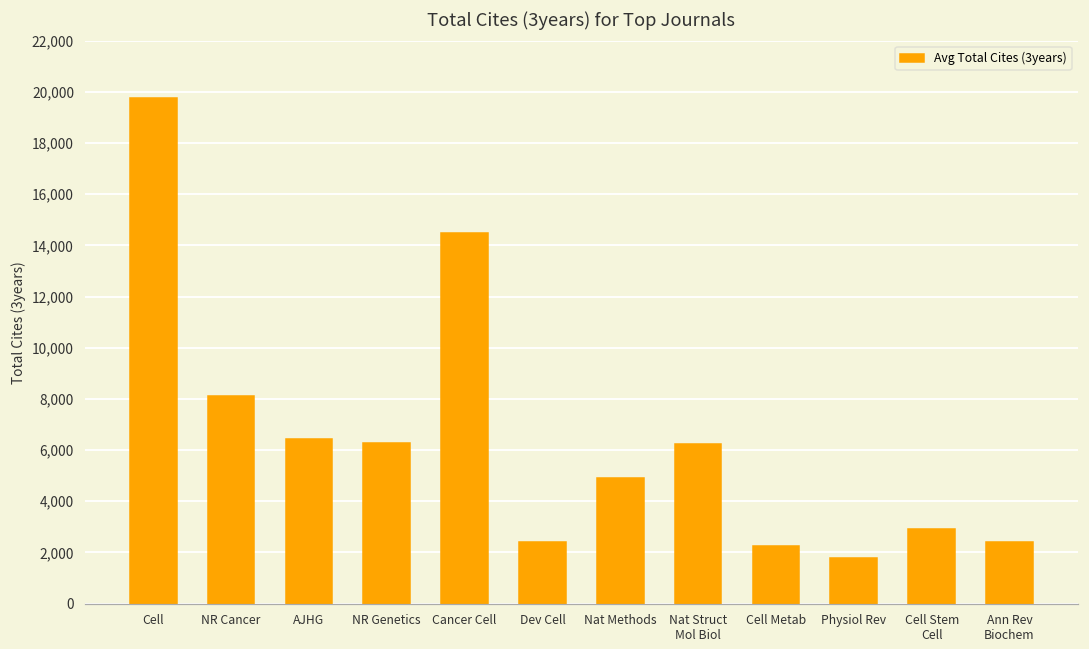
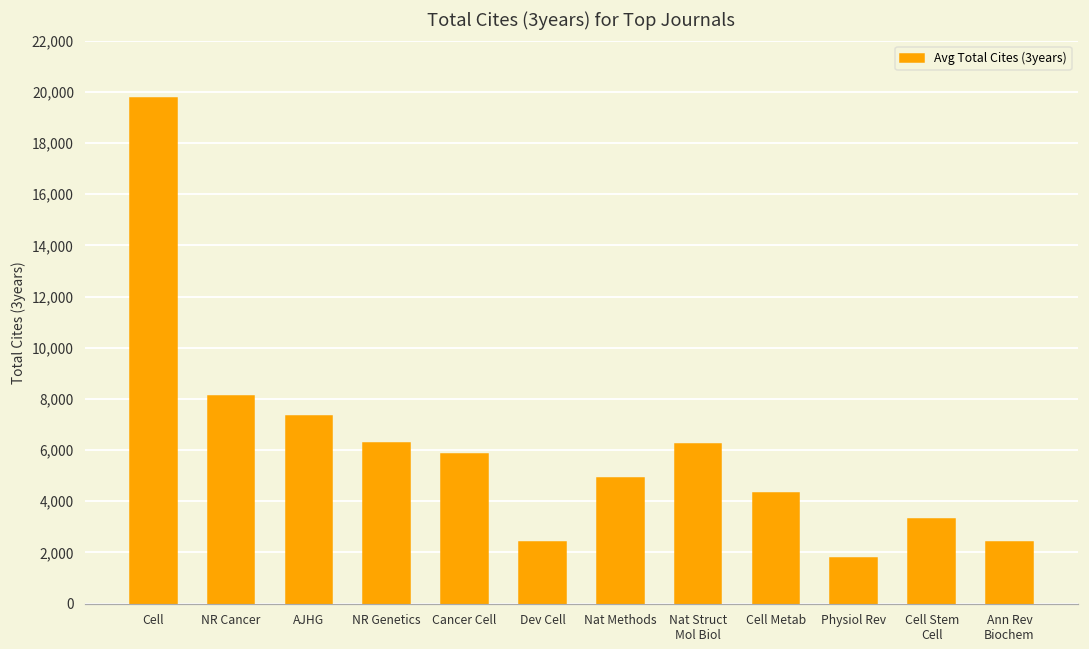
  {
    "Cell": "19,800",
    "NR Cancer": "8,100",
-   "AJHG": "6,400",
+   "AJHG": "7,300",
    "NR Genetics": "6,300",
-   "Cancer Cell": "14,500",
+   "Cancer Cell": "5,800",
    "Dev Cell": "2,400",
    "Nat Methods": "4,900",
    "Nat Struct Mol Biol": "6,200",
-   "Cell Metab": "2,200",
+   "Cell Metab": "4,300",
    "Physiol Rev": "1,800",
-   "Cell Stem Cell": "2,900",
+   "Cell Stem Cell": "3,300",
    "Ann Rev Biochem": "2,400"
  }
